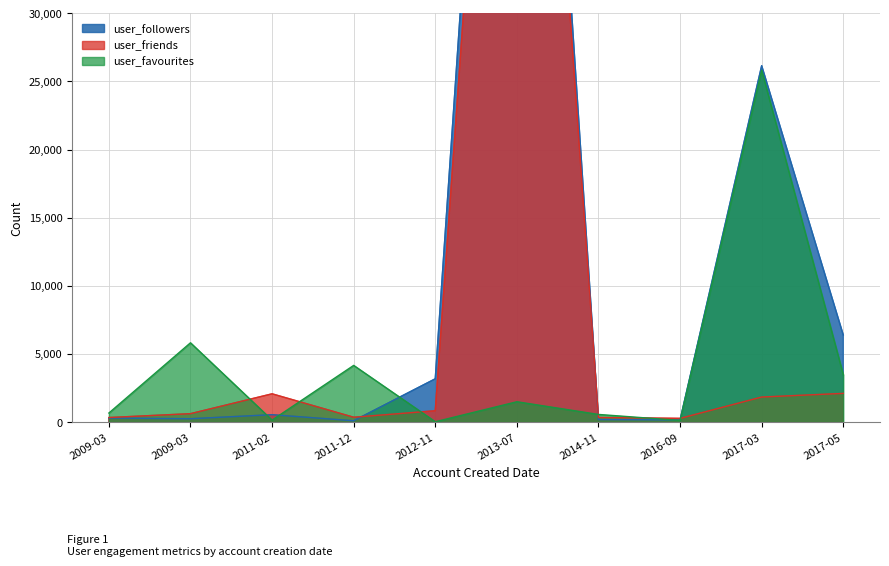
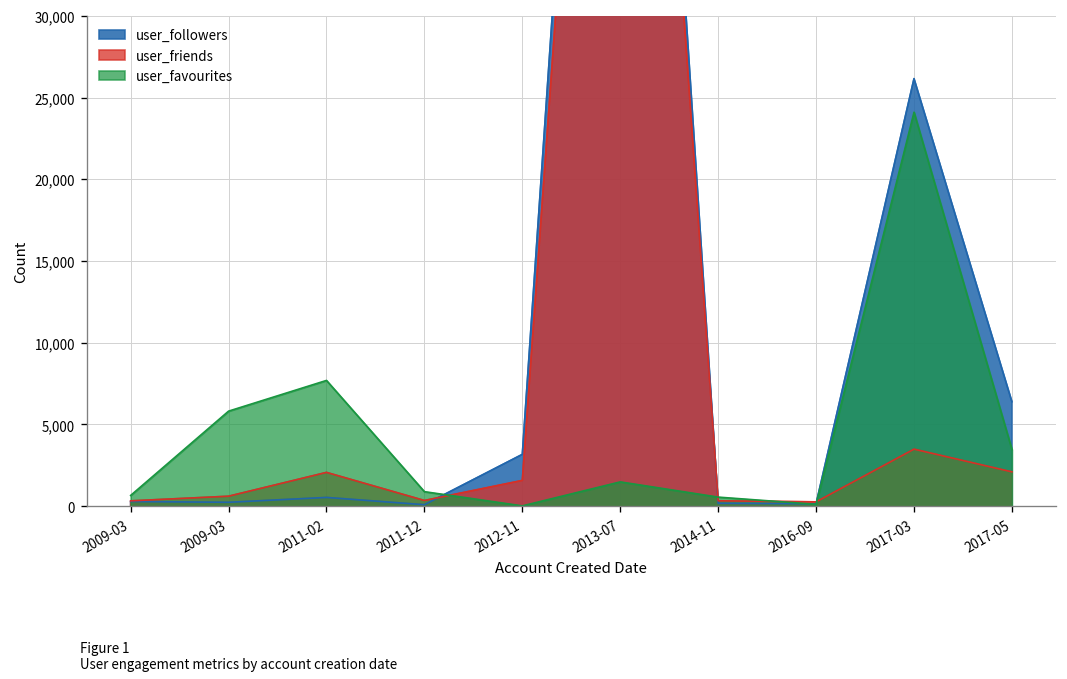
  {
    "user_followers": {
      "2011-02": "500",
      "2011-12": "100",
      "2012-11": "3,200",
      "2017-03": "26,200",
      "2017-05": "6,400"
    },
    "user_friends": {
      "2011-02": "2,100",
      "2011-12": "300",
-     "2012-11": "800",
-     "2017-03": "1,800",
+     "2012-11": "1,600",
+     "2017-03": "3,500",
      "2017-05": "2,100"
    },
    "user_favourites": {
-     "2011-02": "100",
-     "2011-12": "4,200",
+     "2011-02": "7,700",
+     "2011-12": "900",
      "2012-11": "0",
      "2013-07": "1,500",
      "2014-11": "600",
-     "2017-03": "25,800",
+     "2017-03": "24,100",
      "2017-05": "3,500"
    }
  }
